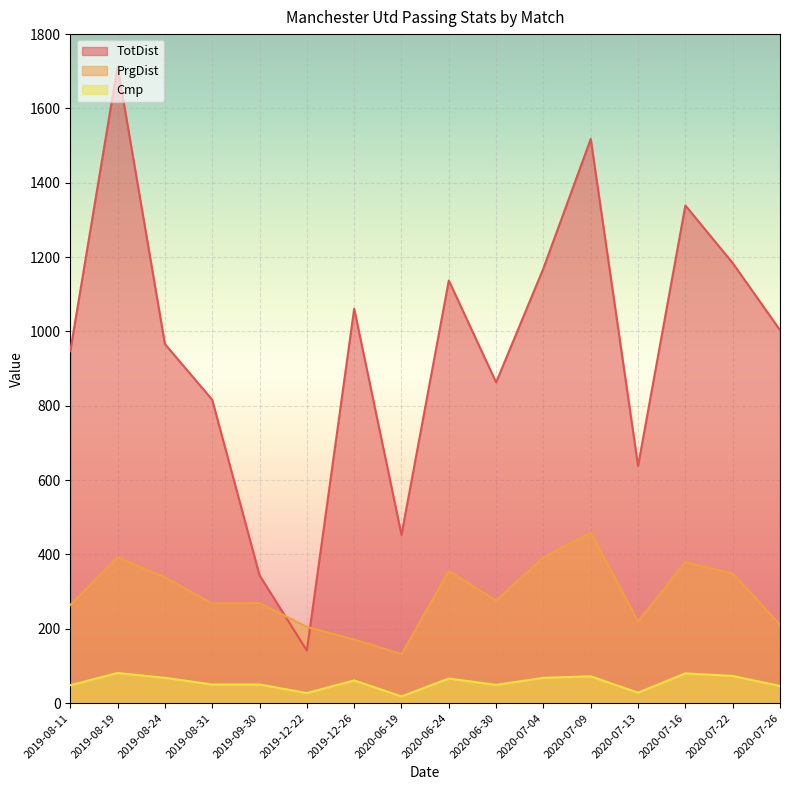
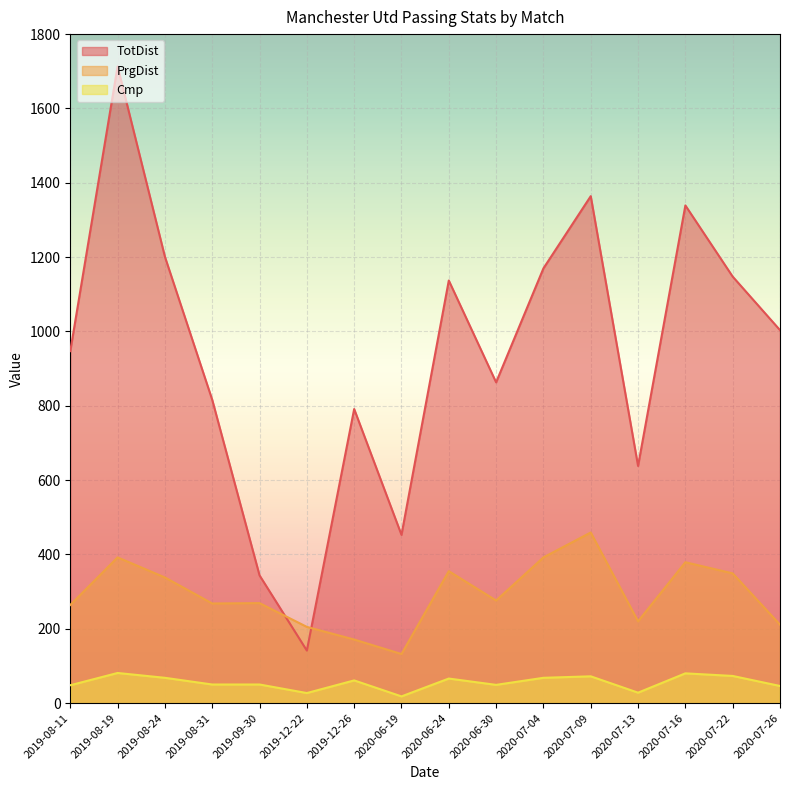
  {
    "TotDist": {
      "2019-08-11": 950,
-     "2019-08-24": 970,
+     "2019-08-24": 1200,
      "2019-08-31": 820,
      "2019-09-30": 340,
      "2019-12-22": 140,
-     "2019-12-26": 1060,
+     "2019-12-26": 790,
      "2020-06-19": 450,
      "2020-06-24": 1140,
      "2020-06-30": 860,
      "2020-07-04": 1170,
-     "2020-07-09": 1520,
+     "2020-07-09": 1360,
      "2020-07-13": 640,
      "2020-07-16": 1340,
-     "2020-07-22": 1180,
+     "2020-07-22": 1150,
      "2020-07-26": 1000
    }
  }
